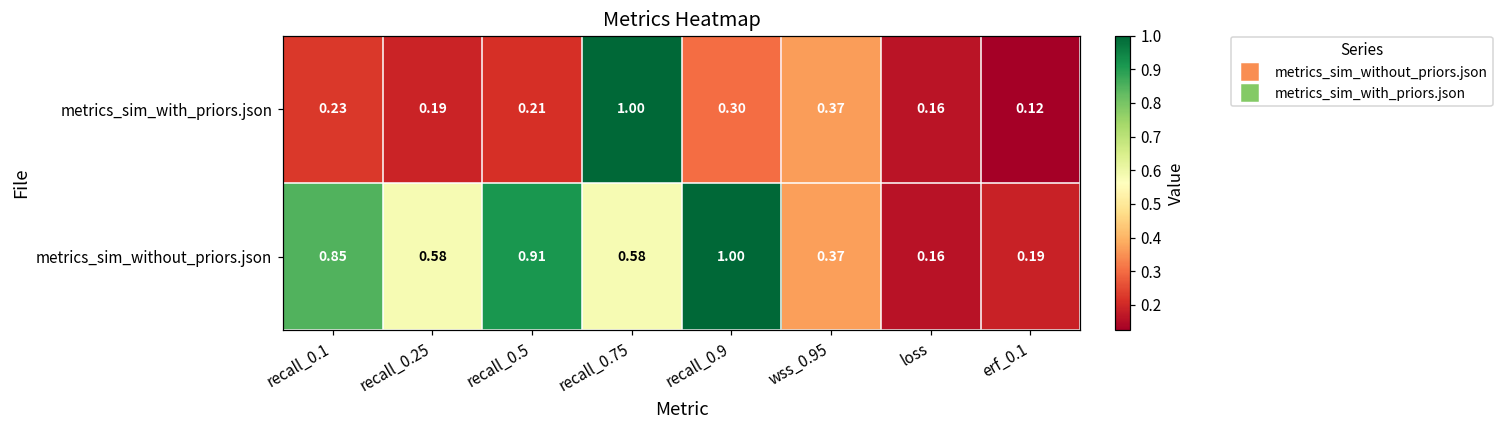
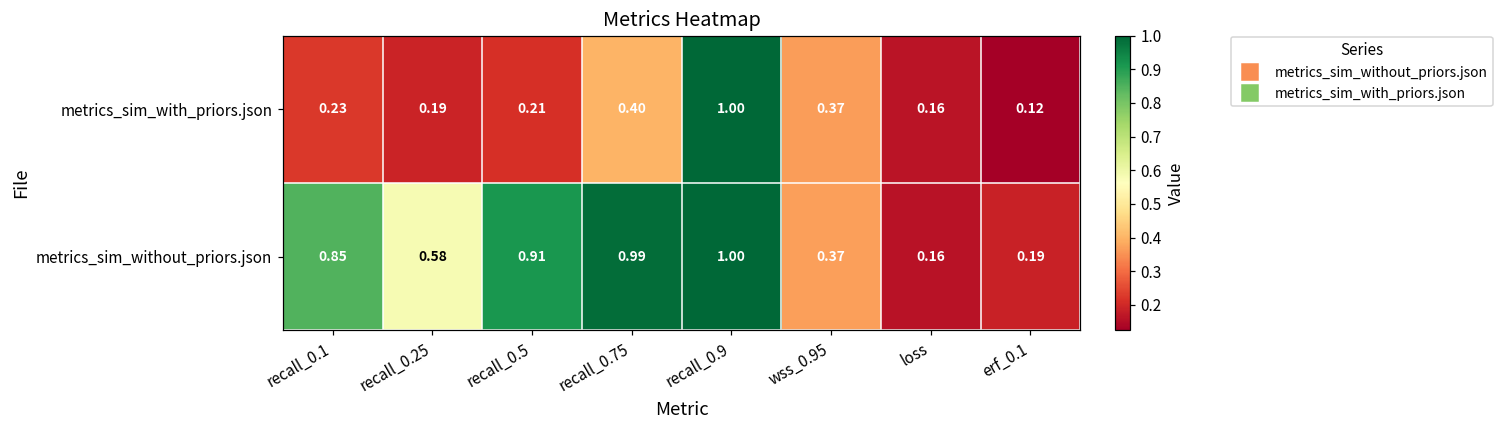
  {
    "metrics_sim_with_priors.json": {
      "recall_0.1": 0.23,
      "recall_0.25": 0.19,
      "recall_0.5": 0.21,
-     "recall_0.75": 1.00,
-     "recall_0.9": 0.30,
+     "recall_0.75": 0.40,
+     "recall_0.9": 1.00,
      "wss_0.95": 0.37,
      "loss": 0.16,
      "erf_0.1": 0.12
    },
    "metrics_sim_without_priors.json": {
      "recall_0.1": 0.85,
      "recall_0.25": 0.58,
      "recall_0.5": 0.91,
-     "recall_0.75": 0.58,
+     "recall_0.75": 0.99,
      "recall_0.9": 1.00,
      "wss_0.95": 0.37,
      "loss": 0.16,
      "erf_0.1": 0.19
    }
  }
